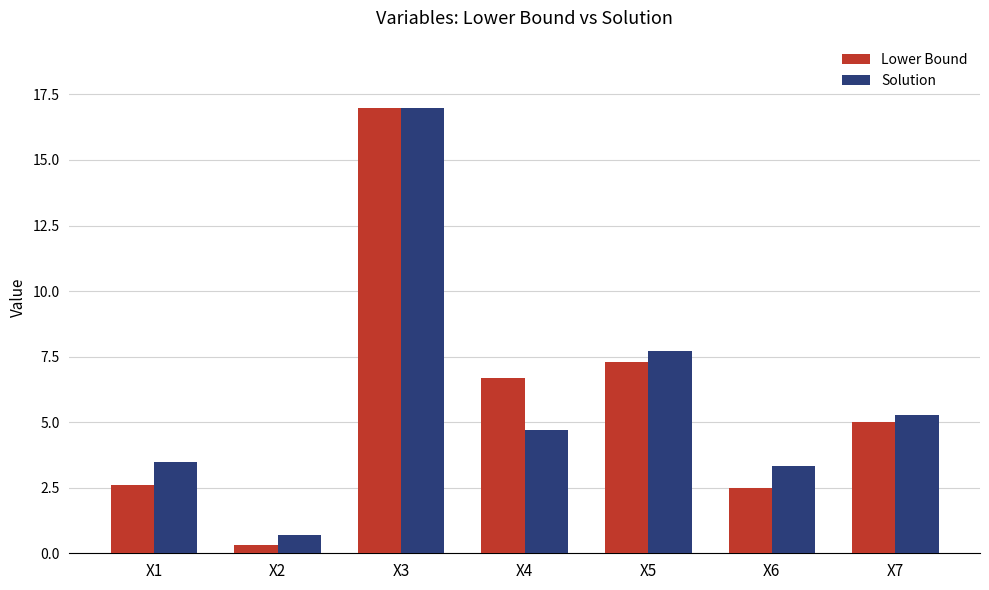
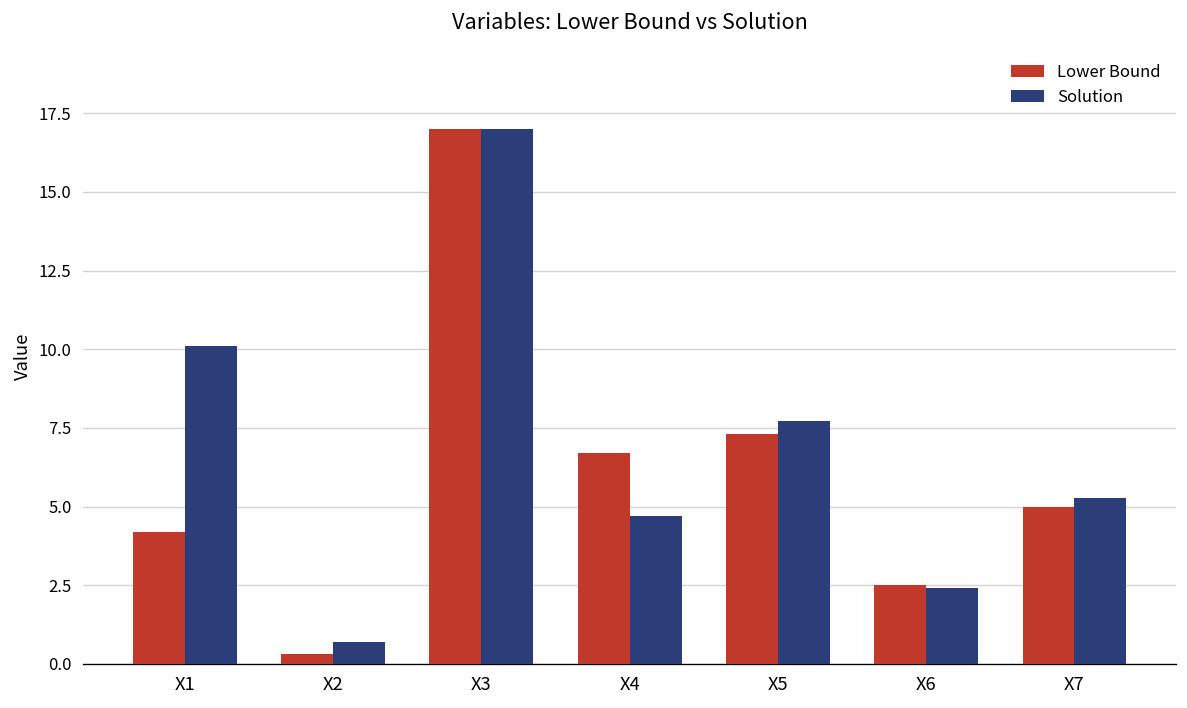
  {
    "Lower Bound": {
-     "X1": 2.6,
+     "X1": 4.2,
      "X2": 0.3,
      "X3": 17.0,
      "X4": 6.7,
      "X5": 7.3,
      "X6": 2.5,
      "X7": 5.0
    },
    "Solution": {
-     "X1": 3.5,
+     "X1": 10.1,
      "X2": 0.7,
      "X3": 17.0,
      "X4": 4.7,
      "X5": 7.7,
-     "X6": 3.3,
+     "X6": 2.4,
      "X7": 5.3
    }
  }
